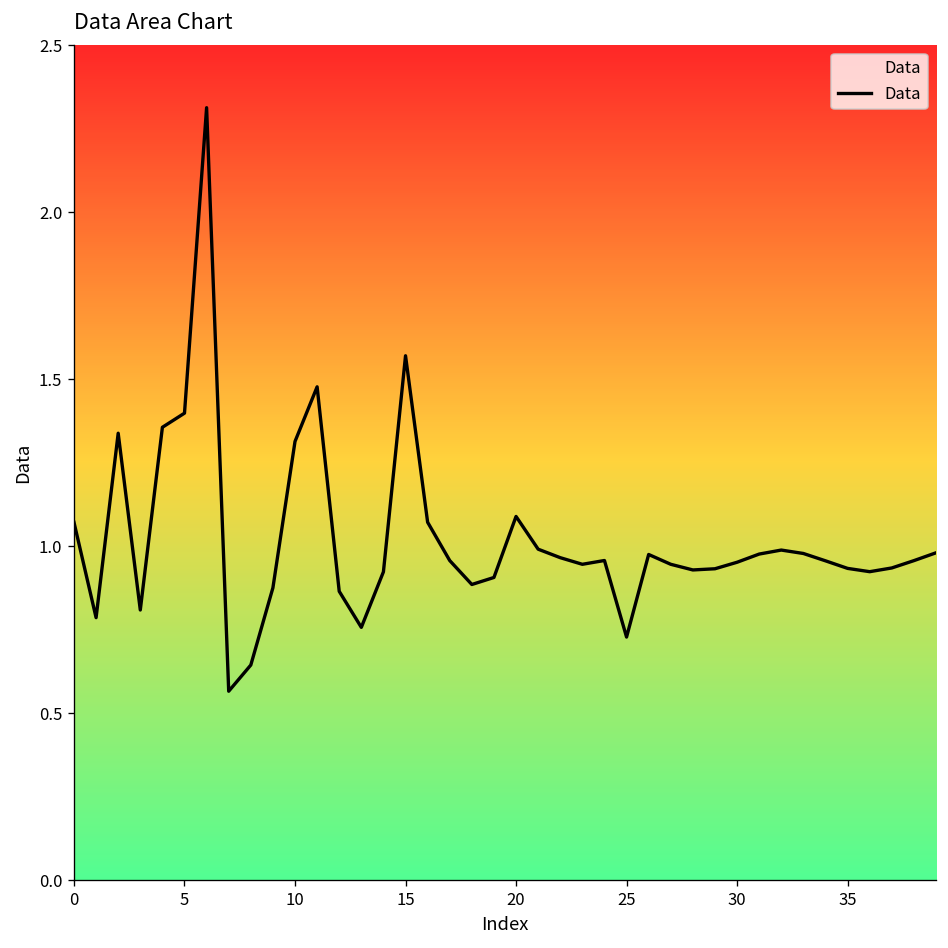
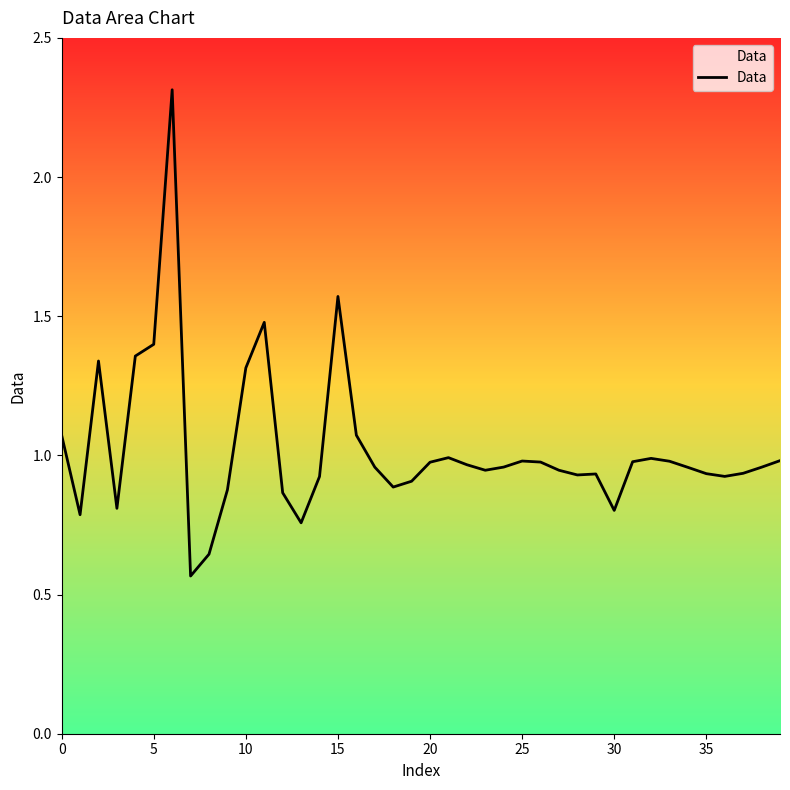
  {
    "0": 1.07,
    "5": 1.40,
    "10": 1.31,
    "15": 1.57,
-   "20": 1.09,
-   "25": 0.73,
-   "30": 0.95,
+   "20": 0.98,
+   "25": 0.98,
+   "30": 0.80,
    "35": 0.93
  }
